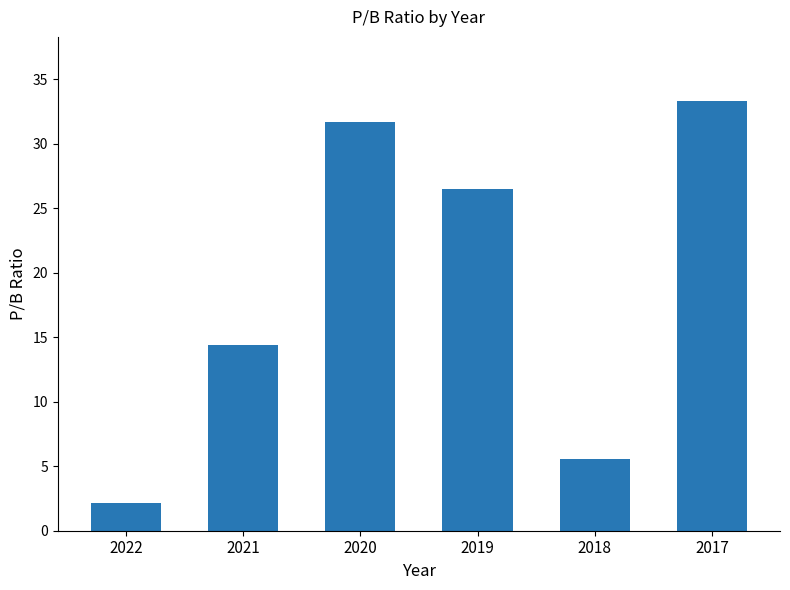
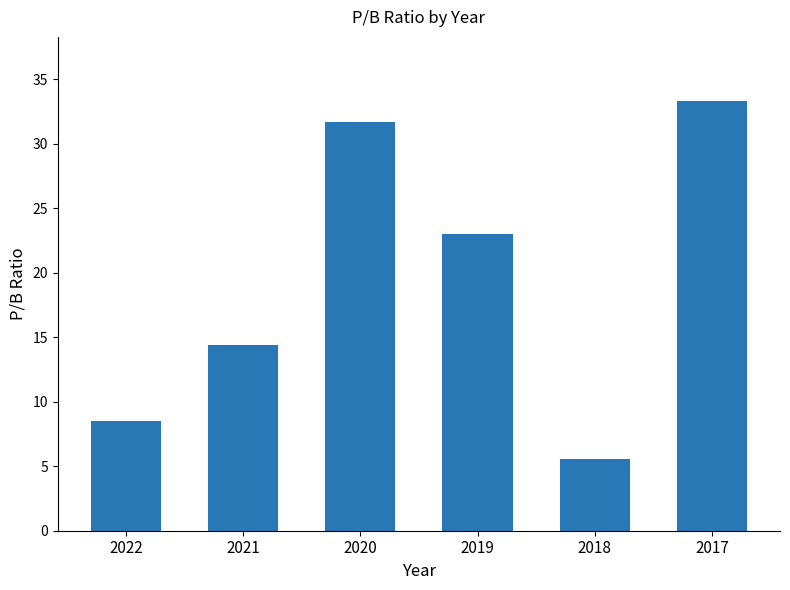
  {
-   "2022": 2.1,
+   "2022": 8.5,
    "2021": 14.4,
    "2020": 31.7,
-   "2019": 26.5,
+   "2019": 23.0,
    "2018": 5.6,
    "2017": 33.3
  }
